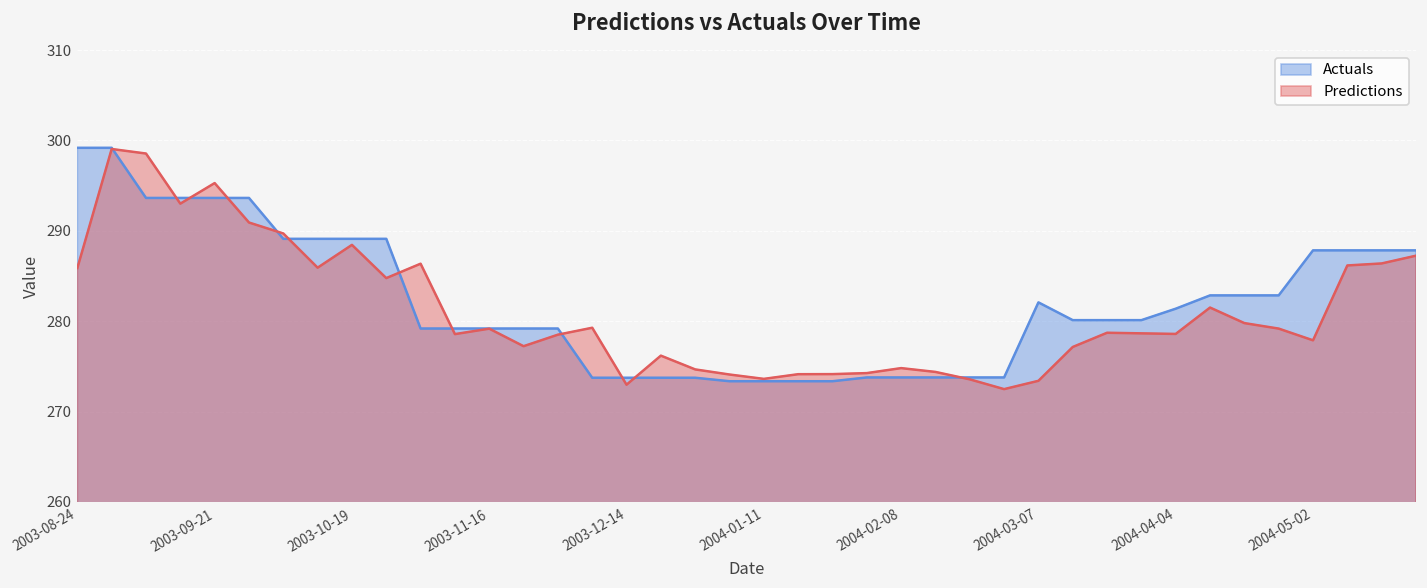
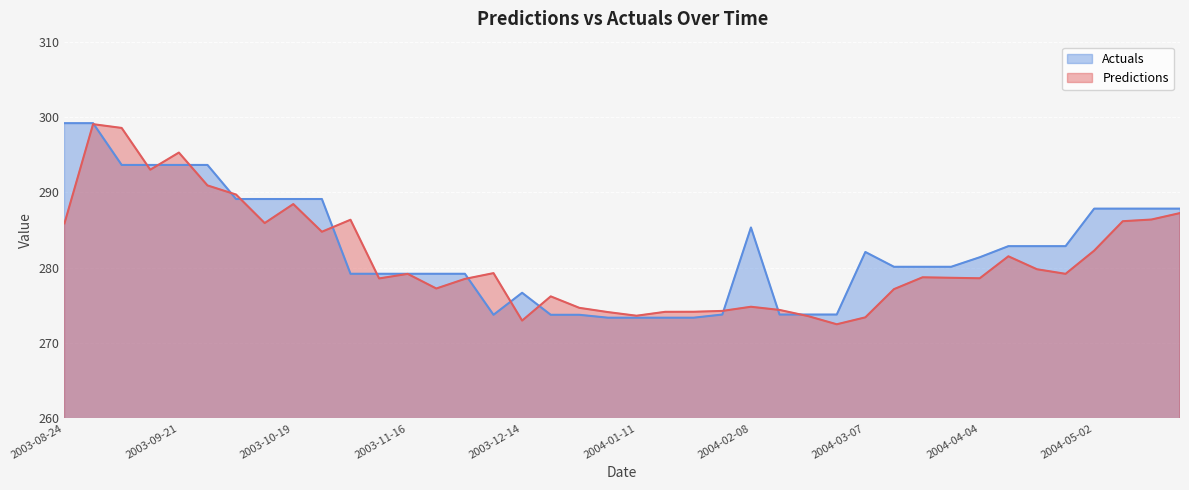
  {
    "Actuals": {
      "2003-08-24": 299,
      "2003-09-21": 294,
      "2003-10-19": 289,
-     "2003-12-14": 274,
-     "2004-02-08": 274,
+     "2003-12-14": 277,
+     "2004-02-08": 285,
      "2004-03-07": 282,
      "2004-04-04": 281,
      "2004-05-02": 288
    },
    "Predictions": {
      "2003-08-24": 286,
      "2003-09-21": 295,
      "2003-10-19": 288,
      "2003-12-14": 273,
      "2004-02-08": 275,
      "2004-03-07": 273,
      "2004-04-04": 279,
-     "2004-05-02": 278
+     "2004-05-02": 282
    }
  }
